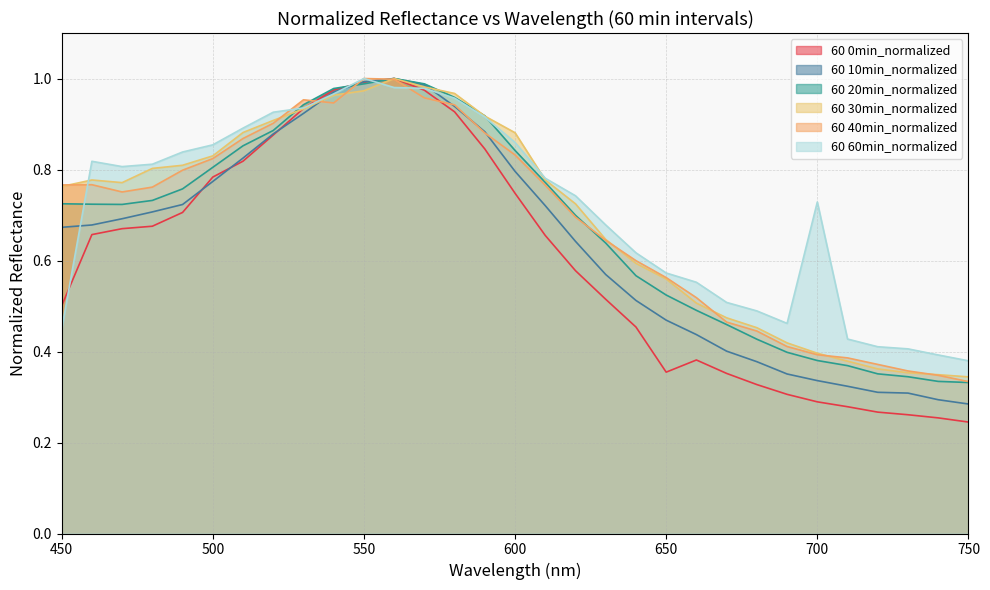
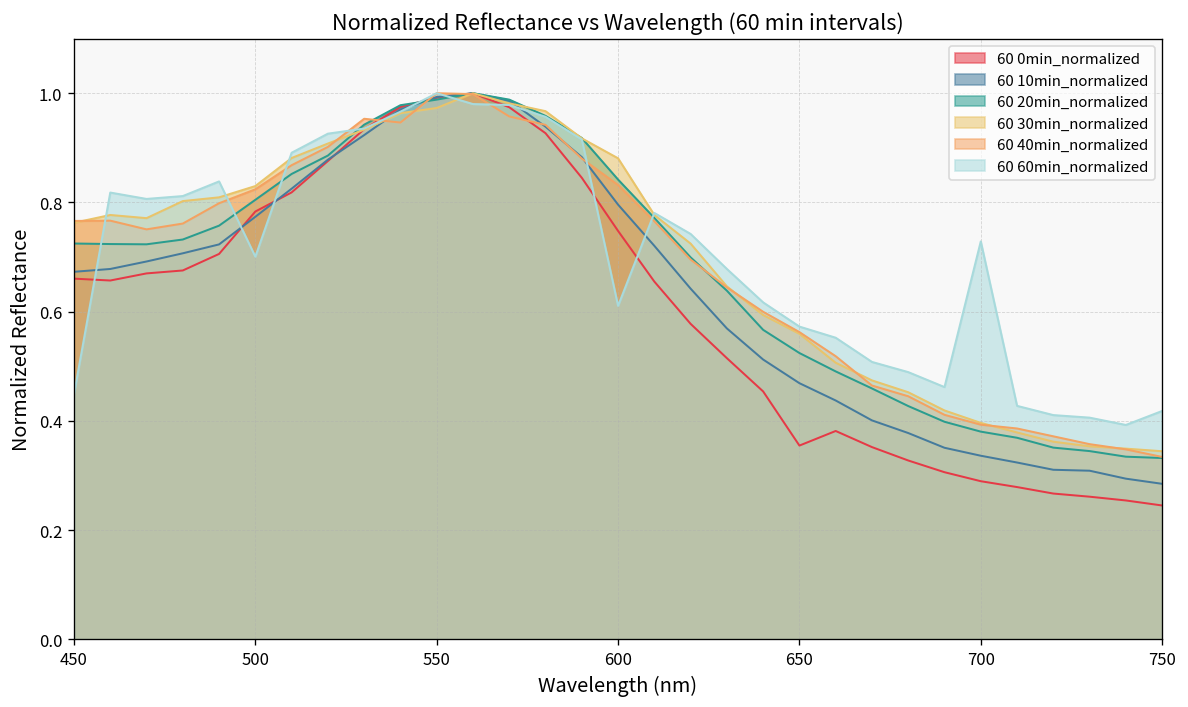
  {
    "60 0min_normalized": {
-     "450": 0.50,
+     "450": 0.66,
      "500": 0.78,
      "600": 0.75,
      "650": 0.35,
      "700": 0.29,
      "750": 0.24
    },
    "60 60min_normalized": {
      "450": 0.45,
-     "500": 0.85,
-     "600": 0.86,
+     "500": 0.70,
+     "600": 0.61,
      "650": 0.57,
      "700": 0.73,
-     "750": 0.38
+     "750": 0.42
    }
  }
